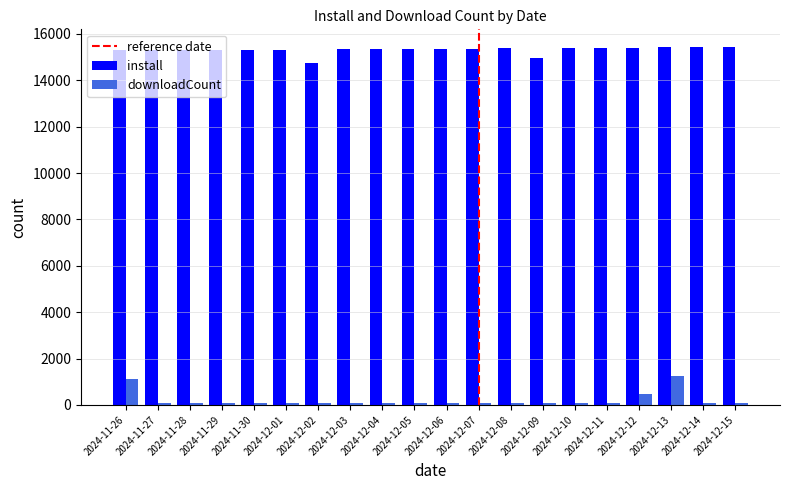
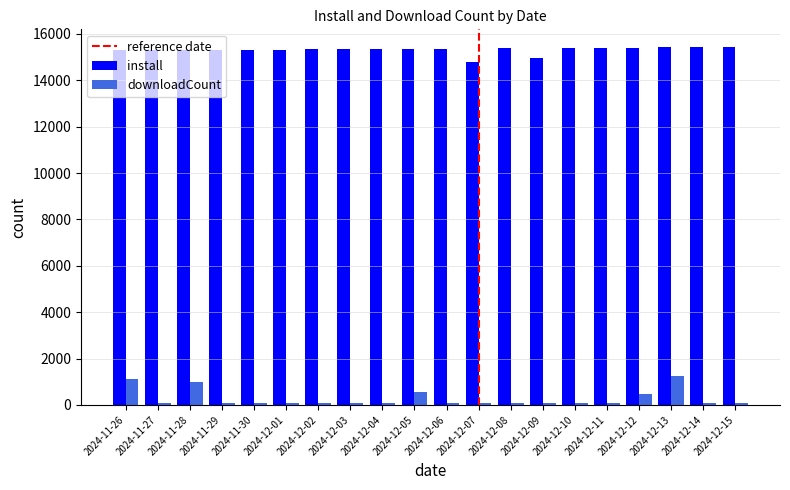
  {
    "install": {
      "2024-11-30": 15300,
      "2024-12-01": 15300,
-     "2024-12-02": 14800,
+     "2024-12-02": 15300,
      "2024-12-03": 15300,
      "2024-12-04": 15300,
      "2024-12-05": 15300,
      "2024-12-06": 15400,
-     "2024-12-07": 15400,
+     "2024-12-07": 14800,
      "2024-12-08": 15400,
      "2024-12-09": 14900,
      "2024-12-10": 15400,
      "2024-12-11": 15400,
      "2024-12-12": 15400,
      "2024-12-13": 15400,
      "2024-12-14": 15400,
      "2024-12-15": 15400
    },
    "downloadCount": {
      "2024-11-26": 1100,
-     "2024-11-28": 100,
-     "2024-12-05": 100,
+     "2024-11-28": 1000,
+     "2024-12-05": 500,
      "2024-12-12": 500,
      "2024-12-13": 1200
    }
  }
